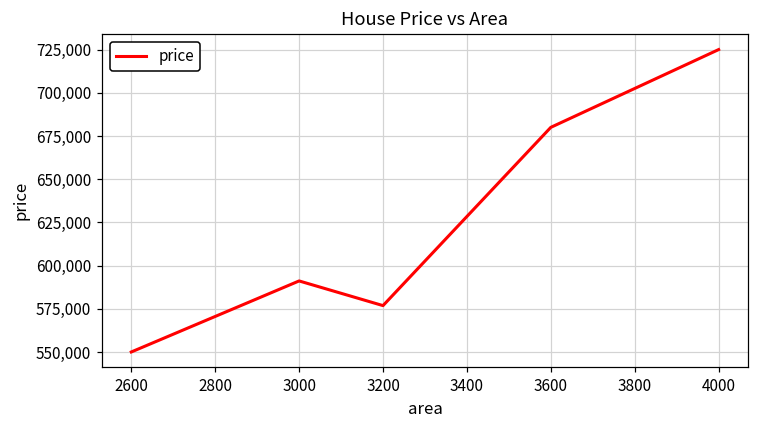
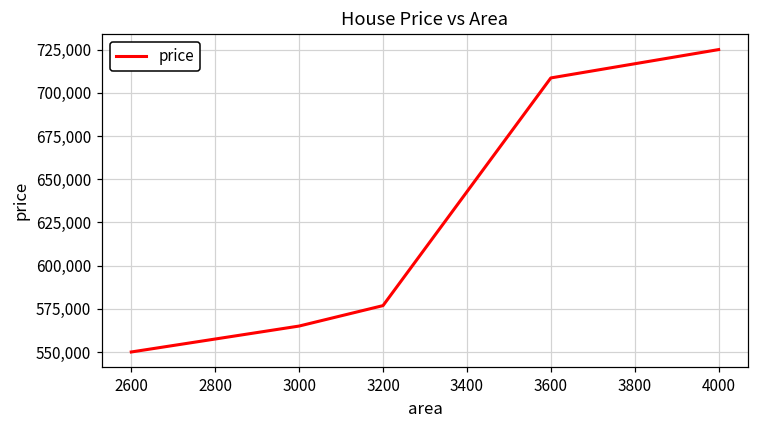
  {
    "2600": "550,000",
-   "3000": "591,000",
+   "3000": "565,000",
    "3200": "577,000",
-   "3600": "680,000",
+   "3600": "709,000",
    "4000": "725,000"
  }
